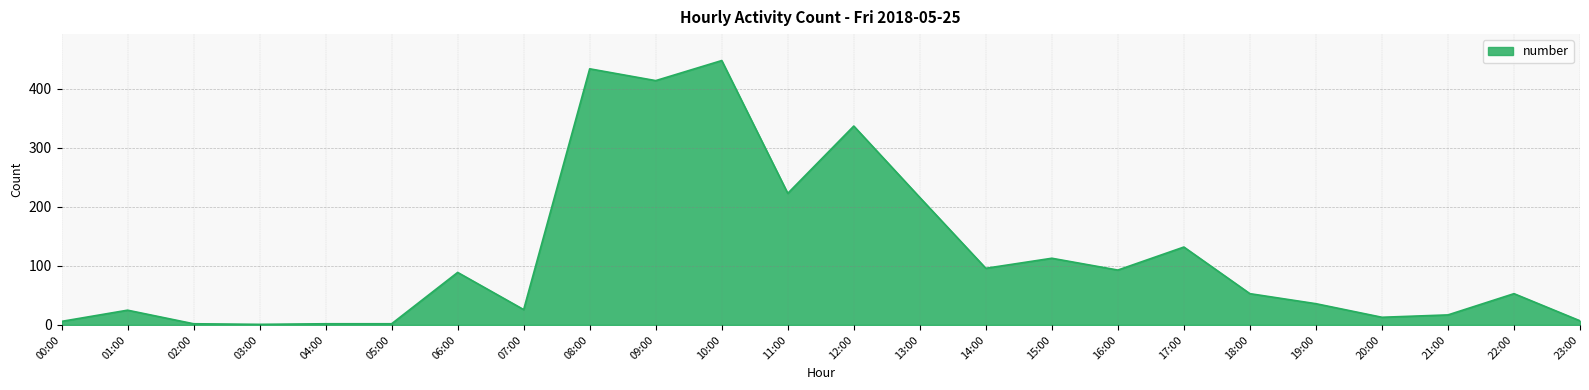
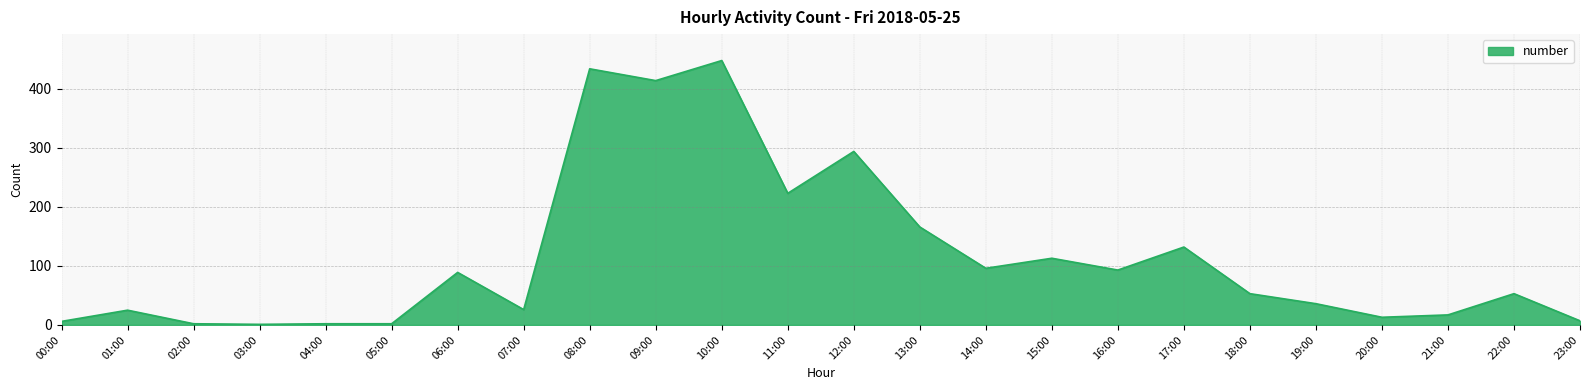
  {
    "00:00": 10,
    "01:00": 30,
    "02:00": 0,
    "03:00": 0,
    "04:00": 0,
    "05:00": 0,
    "06:00": 90,
    "07:00": 30,
    "08:00": 430,
    "09:00": 410,
    "10:00": 450,
    "11:00": 220,
-   "12:00": 340,
-   "13:00": 220,
+   "12:00": 290,
+   "13:00": 170,
    "14:00": 100,
    "15:00": 110,
    "16:00": 90,
    "17:00": 130,
    "18:00": 50,
    "19:00": 40,
    "20:00": 10,
    "21:00": 20,
    "22:00": 50,
    "23:00": 10
  }
